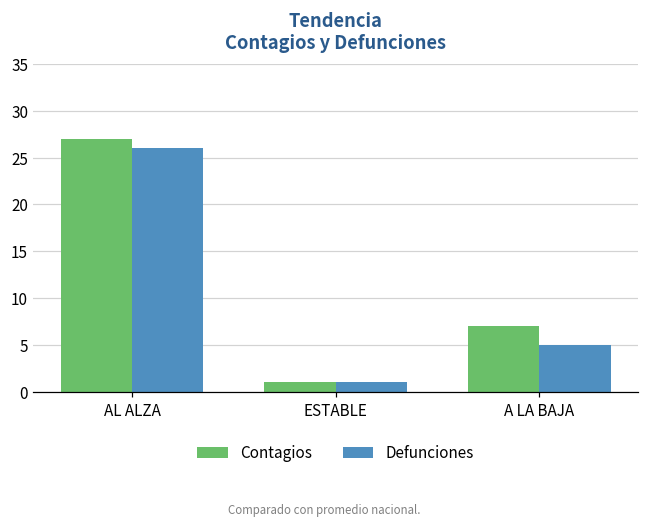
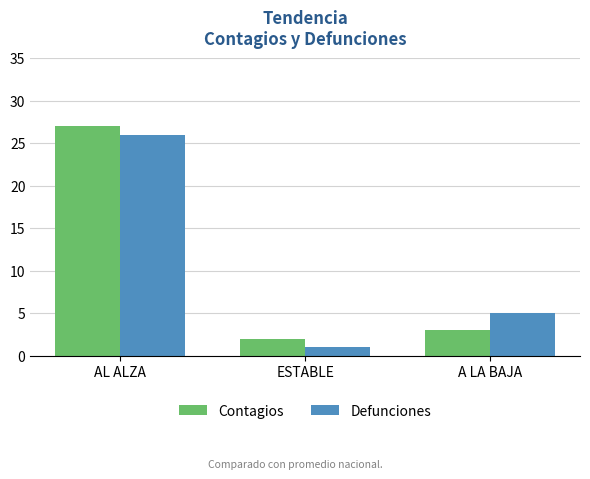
  {
    "Contagios": {
      "AL ALZA": 27,
-     "ESTABLE": 1,
-     "A LA BAJA": 7
+     "ESTABLE": 2,
+     "A LA BAJA": 3
    },
    "Defunciones": {
      "AL ALZA": 26,
      "ESTABLE": 1,
      "A LA BAJA": 5
    }
  }
